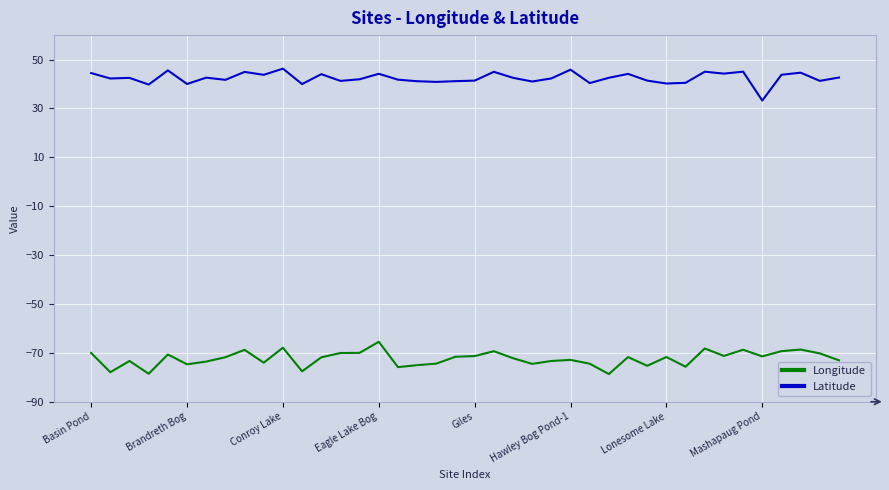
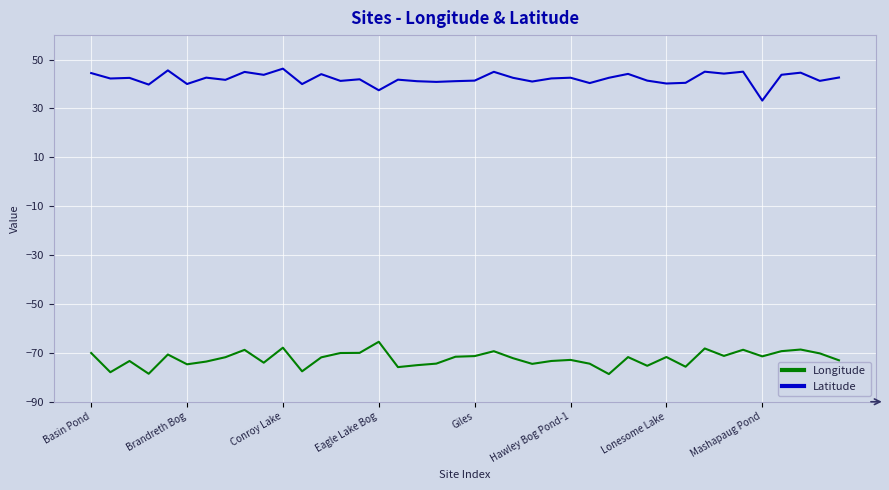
  {
    "Longitude": {
      "Basin Pond": -70,
      "Brandreth Bog": -75,
      "Conroy Lake": -68,
      "Eagle Lake Bog": -65,
      "Giles": -71,
      "Hawley Bog Pond-1": -73,
      "Lonesome Lake": -72,
      "Mashapaug Pond": -71
    },
    "Latitude": {
      "Basin Pond": 44,
      "Brandreth Bog": 40,
      "Conroy Lake": 46,
-     "Eagle Lake Bog": 44,
+     "Eagle Lake Bog": 37,
      "Giles": 41,
-     "Hawley Bog Pond-1": 46,
+     "Hawley Bog Pond-1": 43,
      "Lonesome Lake": 40,
      "Mashapaug Pond": 33
    }
  }
